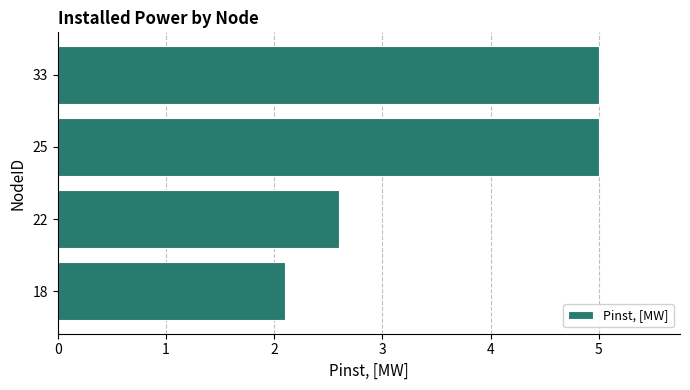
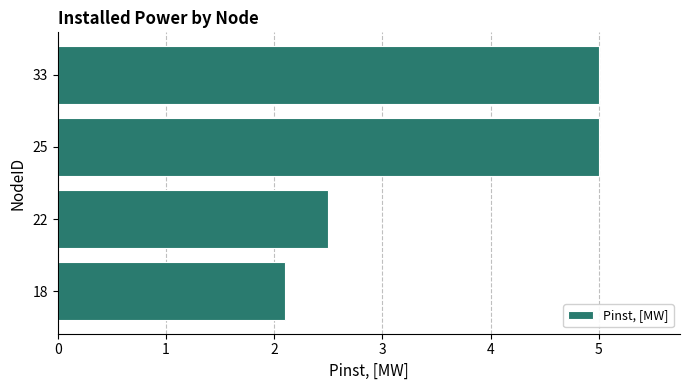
  {
    "33": 5.0,
    "25": 5.0,
-   "22": 2.6,
+   "22": 2.5,
    "18": 2.1
  }
